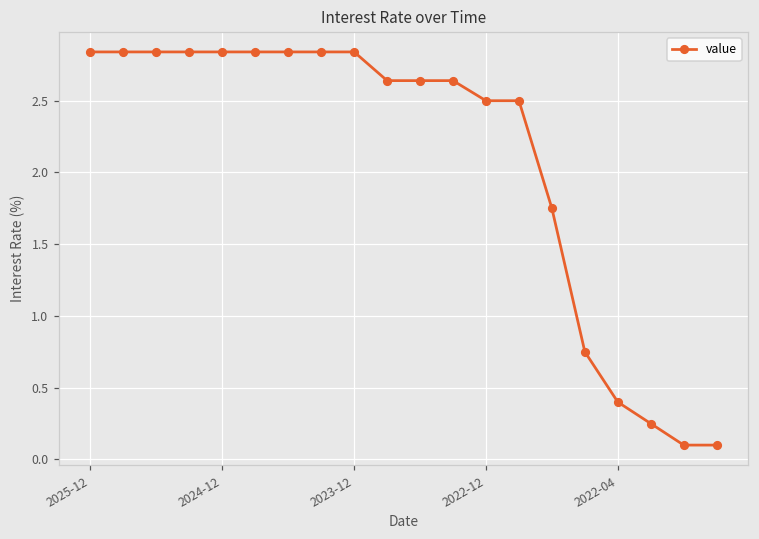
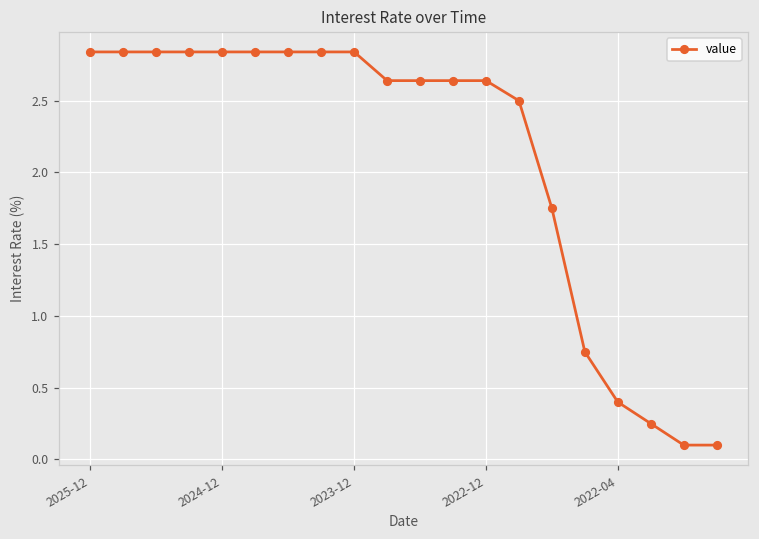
  {
    "2025-12": 2.84,
    "2024-12": 2.84,
    "2023-12": 2.84,
-   "2022-12": 2.50,
+   "2022-12": 2.64,
    "2022-04": 0.40
  }
